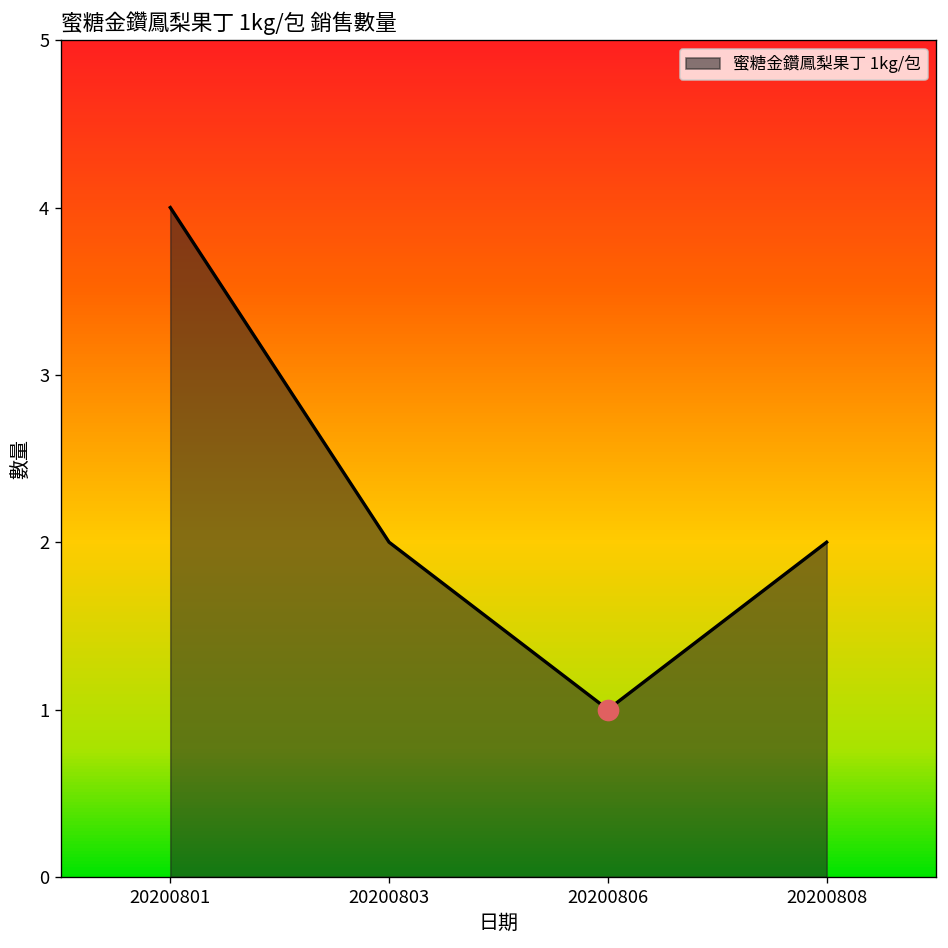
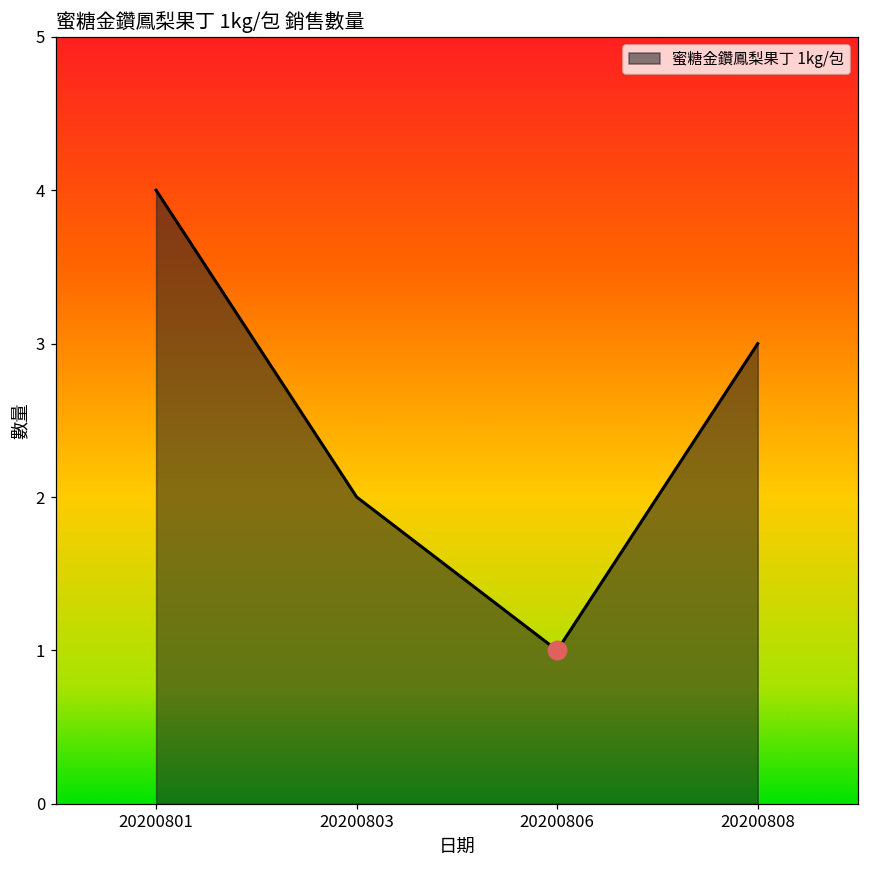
  {
    "蜜糖金鑽鳳梨果丁 1kg/包": {
      "20200801": 4,
      "20200803": 2,
-     "20200808": 2
+     "20200808": 3
    }
  }
